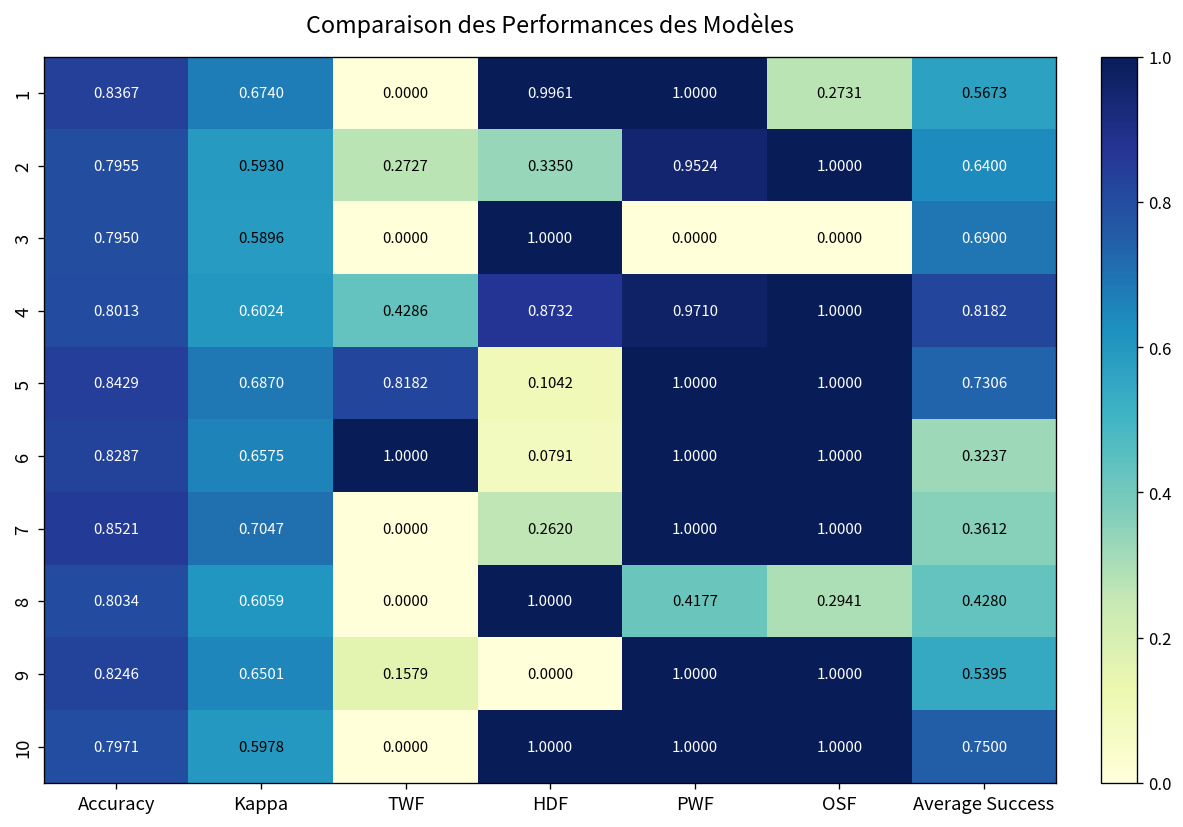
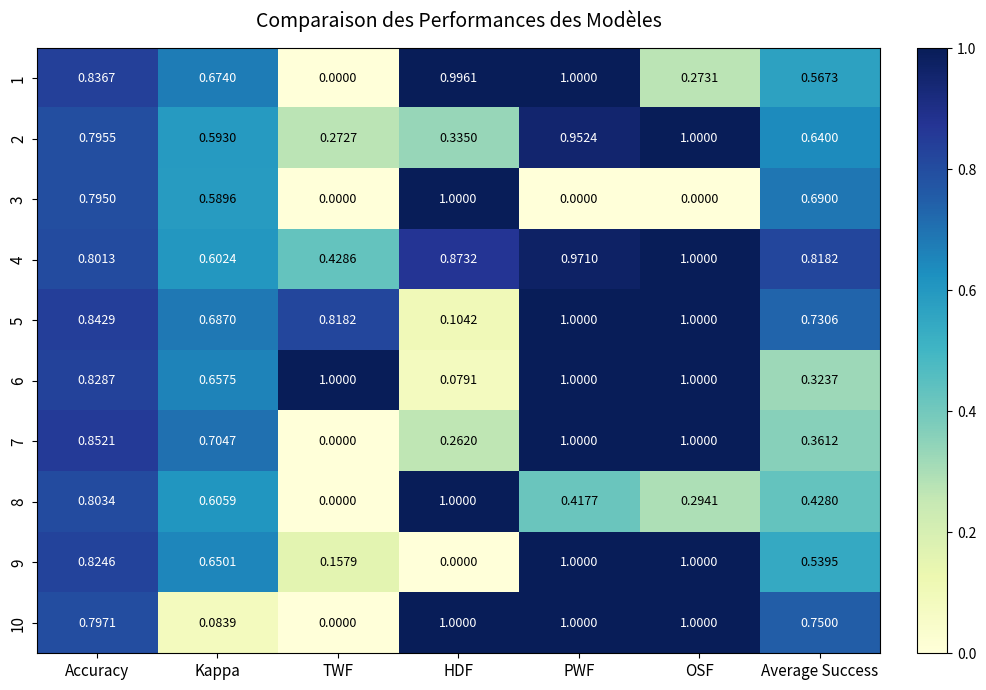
  {
    "1": {
      "Accuracy": 0.8367,
      "Kappa": 0.6740,
      "TWF": 0.0000,
      "HDF": 0.9961,
      "PWF": 1.0000,
      "OSF": 0.2731,
      "Average Success": 0.5673
    },
    "2": {
      "Accuracy": 0.7955,
      "Kappa": 0.5930,
      "TWF": 0.2727,
      "HDF": 0.3350,
      "PWF": 0.9524,
      "OSF": 1.0000,
      "Average Success": 0.6400
    },
    "3": {
      "Accuracy": 0.7950,
      "Kappa": 0.5896,
      "TWF": 0.0000,
      "HDF": 1.0000,
      "PWF": 0.0000,
      "OSF": 0.0000,
      "Average Success": 0.6900
    },
    "4": {
      "Accuracy": 0.8013,
      "Kappa": 0.6024,
      "TWF": 0.4286,
      "HDF": 0.8732,
      "PWF": 0.9710,
      "OSF": 1.0000,
      "Average Success": 0.8182
    },
    "5": {
      "Accuracy": 0.8429,
      "Kappa": 0.6870,
      "TWF": 0.8182,
      "HDF": 0.1042,
      "PWF": 1.0000,
      "OSF": 1.0000,
      "Average Success": 0.7306
    },
    "6": {
      "Accuracy": 0.8287,
      "Kappa": 0.6575,
      "TWF": 1.0000,
      "HDF": 0.0791,
      "PWF": 1.0000,
      "OSF": 1.0000,
      "Average Success": 0.3237
    },
    "7": {
      "Accuracy": 0.8521,
      "Kappa": 0.7047,
      "TWF": 0.0000,
      "HDF": 0.2620,
      "PWF": 1.0000,
      "OSF": 1.0000,
      "Average Success": 0.3612
    },
    "8": {
      "Accuracy": 0.8034,
      "Kappa": 0.6059,
      "TWF": 0.0000,
      "HDF": 1.0000,
      "PWF": 0.4177,
      "OSF": 0.2941,
      "Average Success": 0.4280
    },
    "9": {
      "Accuracy": 0.8246,
      "Kappa": 0.6501,
      "TWF": 0.1579,
      "HDF": 0.0000,
      "PWF": 1.0000,
      "OSF": 1.0000,
      "Average Success": 0.5395
    },
    "10": {
      "Accuracy": 0.7971,
-     "Kappa": 0.5978,
+     "Kappa": 0.0839,
      "TWF": 0.0000,
      "HDF": 1.0000,
      "PWF": 1.0000,
      "OSF": 1.0000,
      "Average Success": 0.7500
    }
  }
